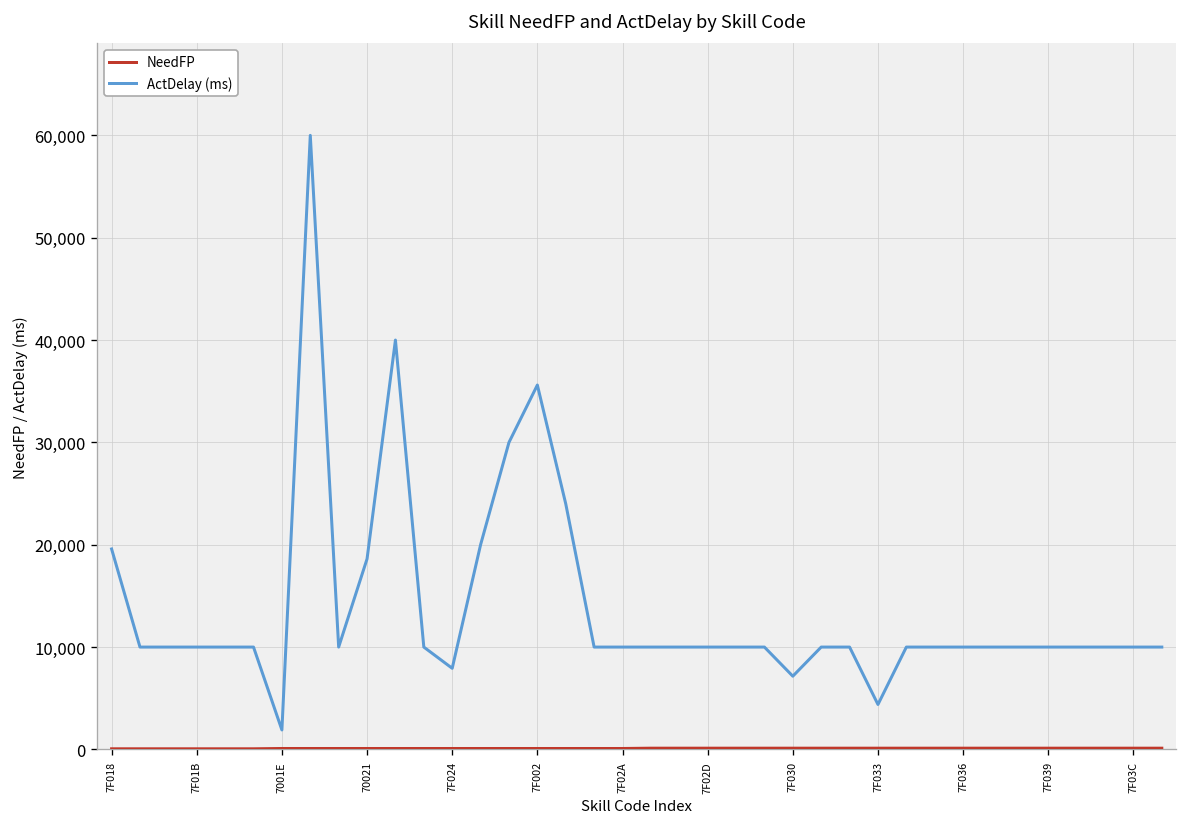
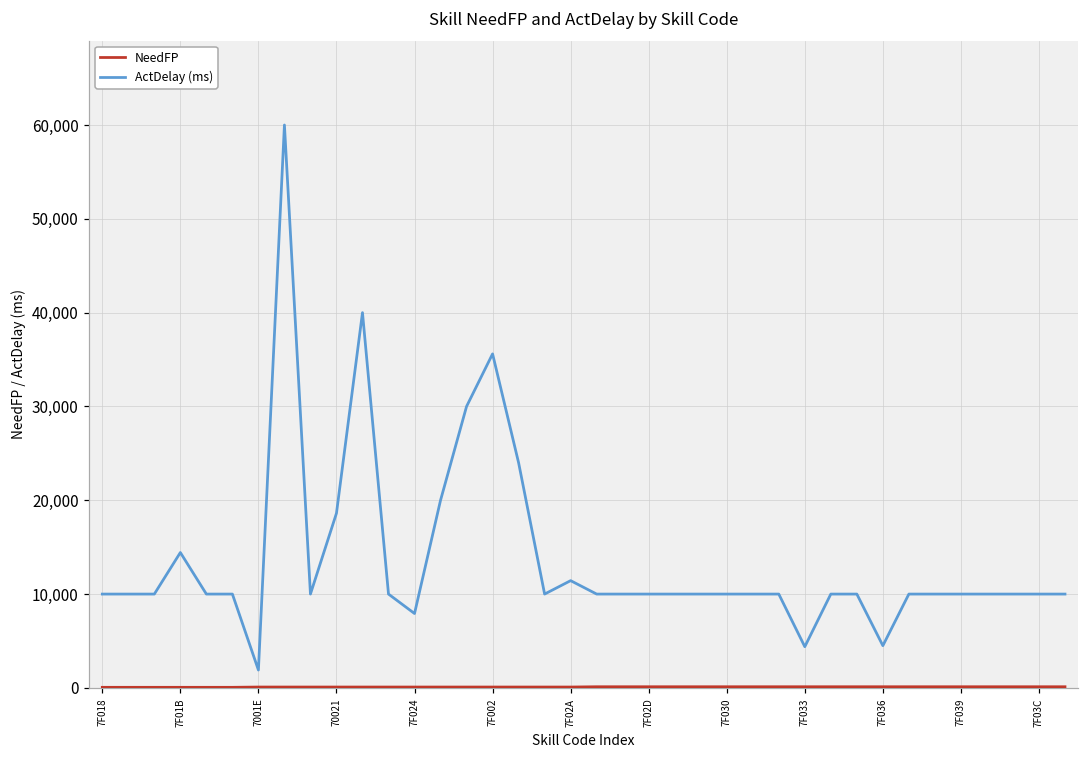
  {
    "NeedFP": {
      "7F018": "0",
      "7F01B": "0",
      "7001E": "0",
      "70021": "0",
      "7F024": "0",
      "7F002": "0",
      "7F02A": "0",
      "7F02D": "0",
      "7F030": "0",
      "7F033": "0",
      "7F036": "0",
      "7F039": "0",
      "7F03C": "0"
    },
    "ActDelay (ms)": {
-     "7F018": "20,000",
-     "7F01B": "10,000",
+     "7F018": "10,000",
+     "7F01B": "14,000",
      "7001E": "2,000",
      "70021": "19,000",
      "7F024": "8,000",
      "7F002": "36,000",
-     "7F02A": "10,000",
+     "7F02A": "11,000",
      "7F02D": "10,000",
-     "7F030": "7,000",
+     "7F030": "10,000",
      "7F033": "4,000",
-     "7F036": "10,000",
+     "7F036": "4,000",
      "7F039": "10,000",
      "7F03C": "10,000"
    }
  }
